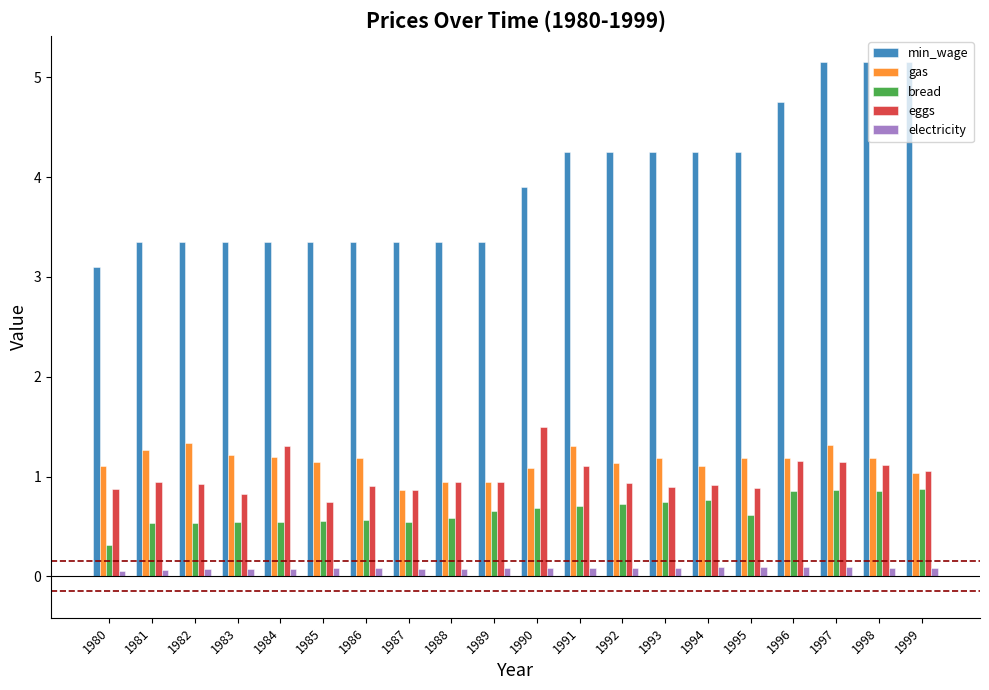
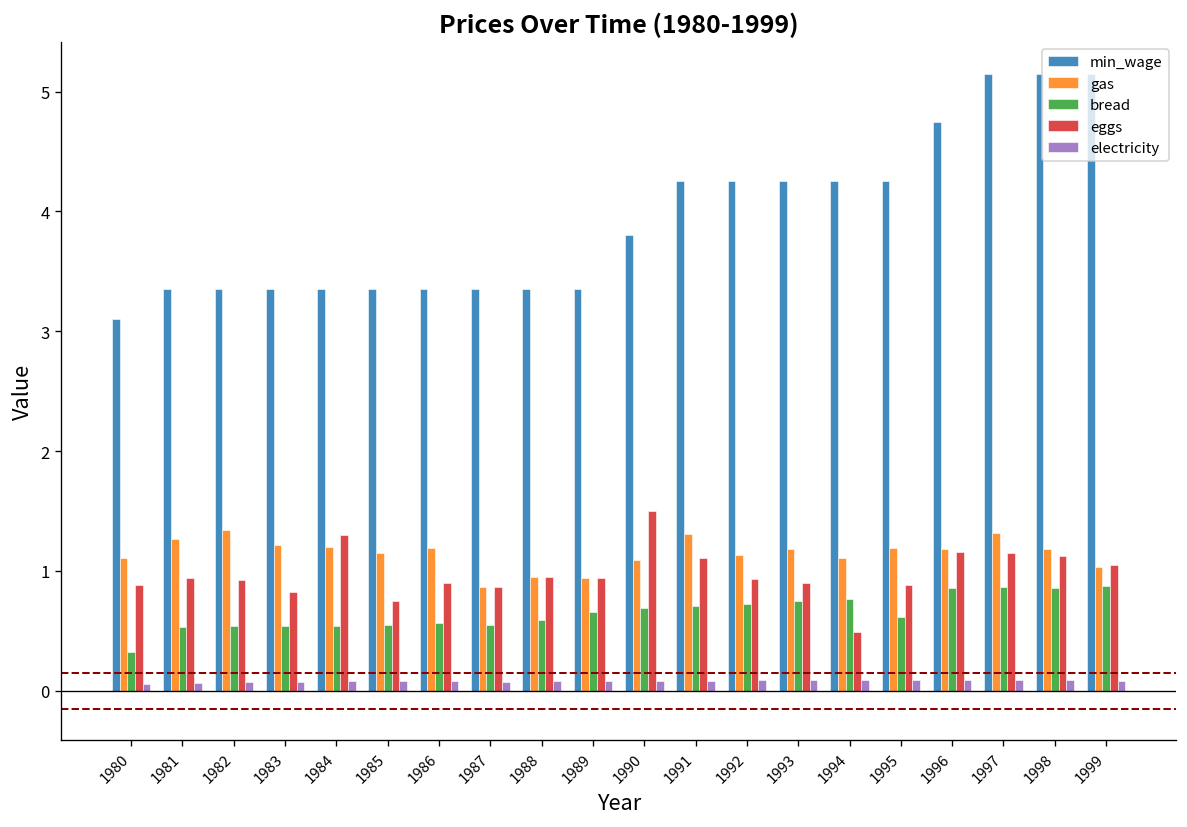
  {
    "min_wage": {
      "1980": 3.1,
      "1981": 3.4,
      "1982": 3.4,
      "1983": 3.4,
      "1984": 3.4,
      "1985": 3.4,
      "1986": 3.4,
      "1987": 3.4,
      "1988": 3.4,
      "1989": 3.4,
-     "1990": 3.9,
+     "1990": 3.8,
      "1991": 4.3,
      "1992": 4.3,
      "1993": 4.3,
      "1994": 4.3,
      "1995": 4.3,
      "1996": 4.8,
      "1997": 5.2,
      "1998": 5.2
    },
    "gas": {
      "1980": 1.1,
      "1981": 1.3,
      "1982": 1.3,
      "1983": 1.2,
      "1984": 1.2,
      "1985": 1.1,
      "1986": 1.2,
      "1987": 0.9,
      "1988": 0.9,
      "1989": 0.9,
      "1990": 1.1,
      "1991": 1.3,
      "1992": 1.1,
      "1993": 1.2,
      "1994": 1.1,
      "1995": 1.2,
      "1996": 1.2,
      "1997": 1.3,
      "1998": 1.2,
      "1999": 1.0
    },
    "bread": {
      "1980": 0.3,
      "1981": 0.5,
      "1982": 0.5,
      "1983": 0.5,
      "1984": 0.5,
      "1985": 0.6,
      "1986": 0.6,
      "1987": 0.5,
      "1988": 0.6,
      "1989": 0.7,
      "1990": 0.7,
      "1991": 0.7,
      "1992": 0.7,
      "1993": 0.7,
      "1994": 0.8,
      "1995": 0.6,
      "1996": 0.9,
      "1997": 0.9,
      "1998": 0.9,
      "1999": 0.9
    },
    "eggs": {
      "1980": 0.9,
      "1981": 0.9,
      "1982": 0.9,
      "1983": 0.8,
      "1984": 1.3,
      "1985": 0.7,
      "1986": 0.9,
      "1987": 0.9,
      "1988": 1.0,
      "1989": 0.9,
      "1990": 1.5,
      "1991": 1.1,
      "1992": 0.9,
      "1993": 0.9,
-     "1994": 0.9,
+     "1994": 0.5,
      "1995": 0.9,
      "1996": 1.2,
      "1997": 1.1,
      "1998": 1.1,
      "1999": 1.1
    },
    "electricity": {
      "1980": 0.1,
      "1981": 0.1,
      "1982": 0.1,
      "1983": 0.1,
      "1984": 0.1,
      "1985": 0.1,
      "1986": 0.1,
      "1987": 0.1,
      "1988": 0.1,
      "1989": 0.1,
      "1990": 0.1,
      "1991": 0.1,
      "1992": 0.1,
      "1993": 0.1,
      "1994": 0.1,
      "1995": 0.1,
      "1996": 0.1,
      "1997": 0.1,
      "1998": 0.1,
      "1999": 0.1
    }
  }
